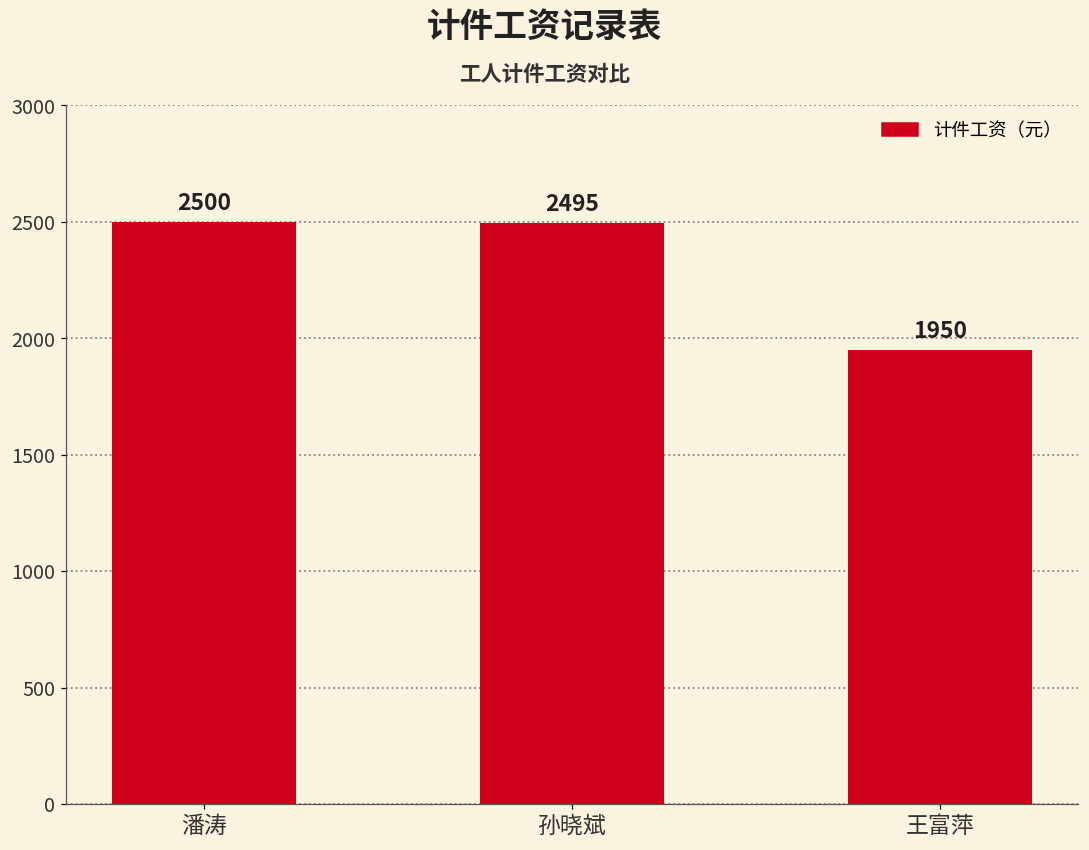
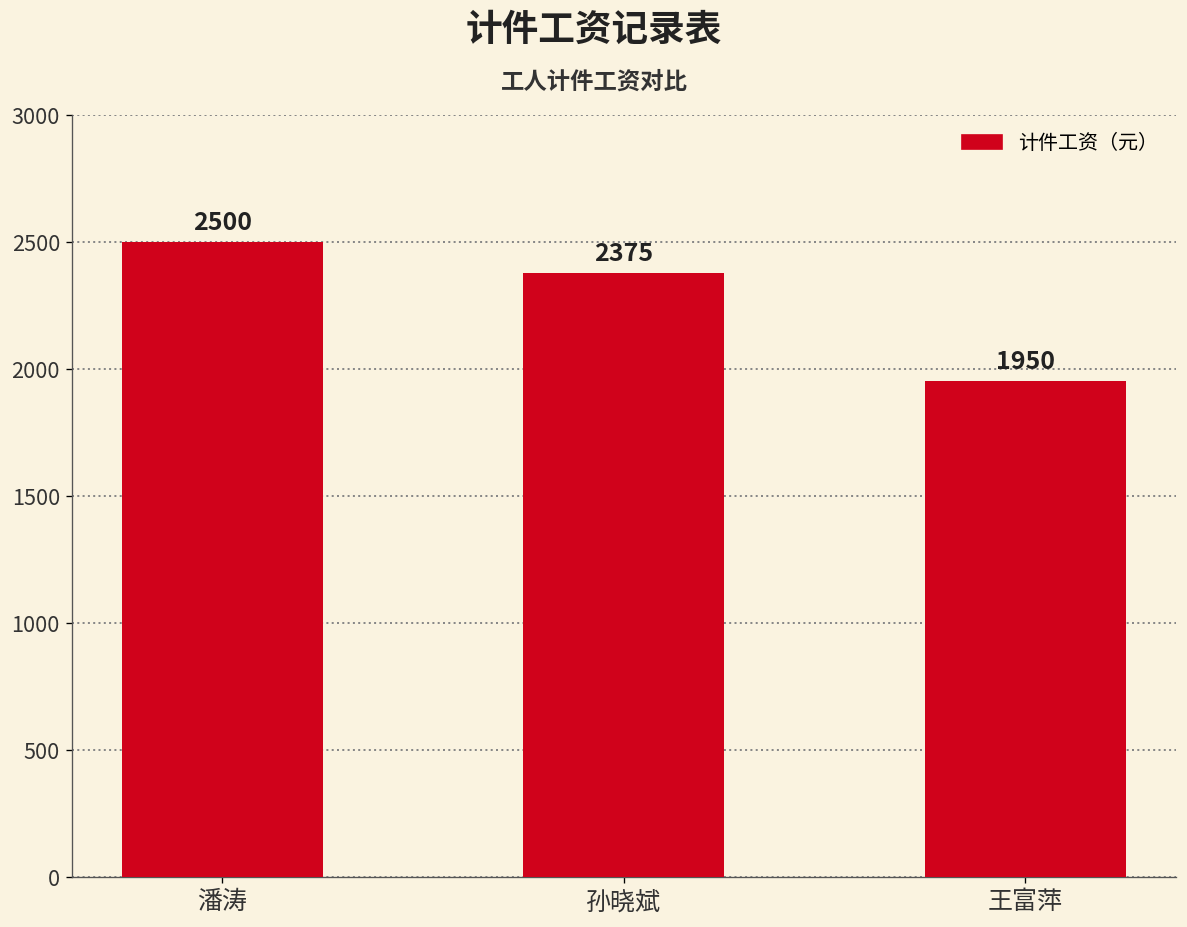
  {
    "潘涛": 2500,
-   "孙晓斌": 2495,
+   "孙晓斌": 2375,
    "王富萍": 1950
  }
